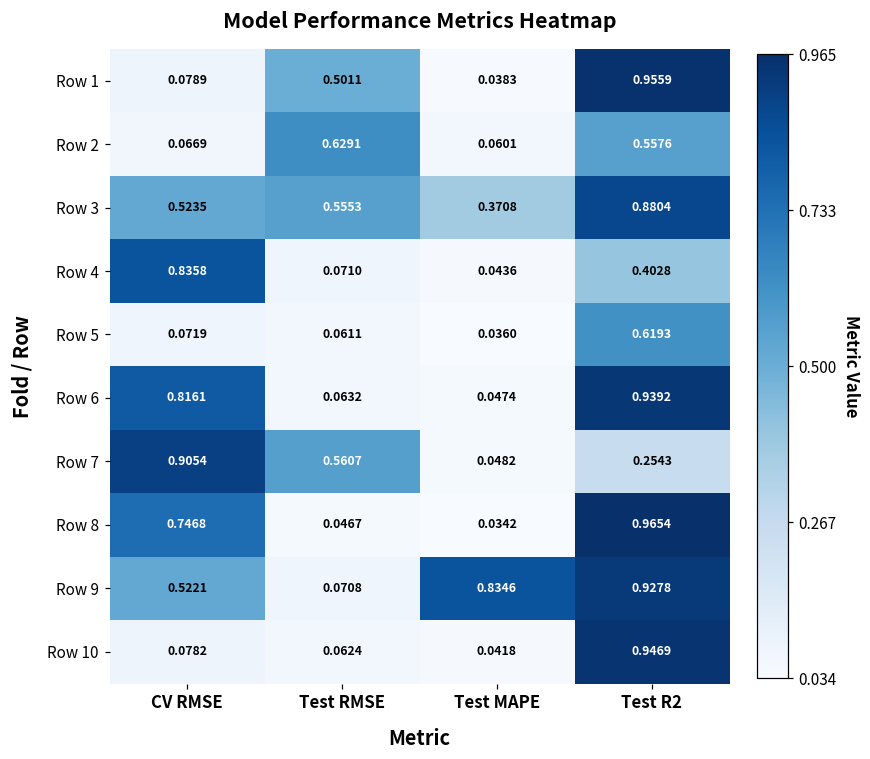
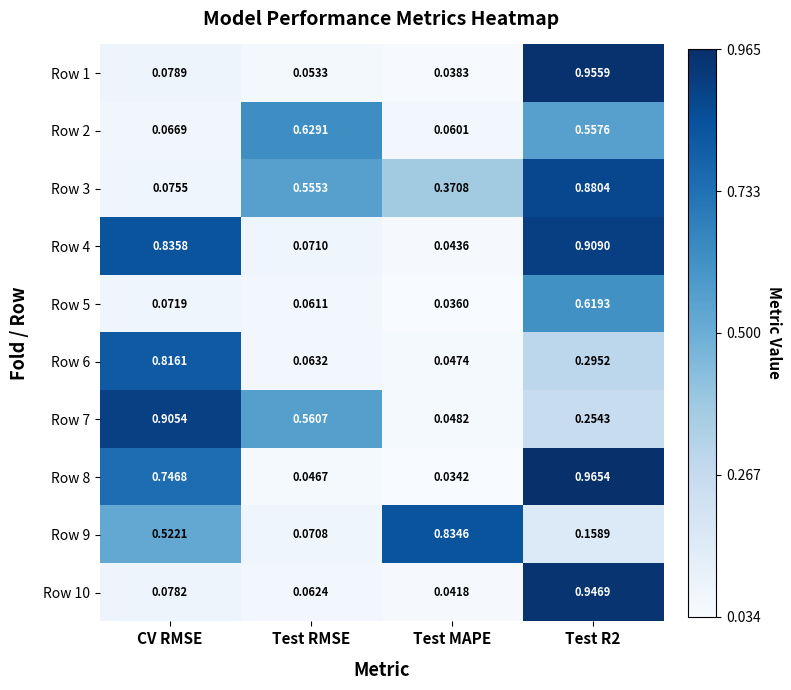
  {
    "Row 1": {
      "CV RMSE": 0.0789,
-     "Test RMSE": 0.5011,
+     "Test RMSE": 0.0533,
      "Test MAPE": 0.0383,
      "Test R2": 0.9559
    },
    "Row 2": {
      "CV RMSE": 0.0669,
      "Test RMSE": 0.6291,
      "Test MAPE": 0.0601,
      "Test R2": 0.5576
    },
    "Row 3": {
-     "CV RMSE": 0.5235,
+     "CV RMSE": 0.0755,
      "Test RMSE": 0.5553,
      "Test MAPE": 0.3708,
      "Test R2": 0.8804
    },
    "Row 4": {
      "CV RMSE": 0.8358,
      "Test RMSE": 0.0710,
      "Test MAPE": 0.0436,
-     "Test R2": 0.4028
+     "Test R2": 0.9090
    },
    "Row 5": {
      "CV RMSE": 0.0719,
      "Test RMSE": 0.0611,
      "Test MAPE": 0.0360,
      "Test R2": 0.6193
    },
    "Row 6": {
      "CV RMSE": 0.8161,
      "Test RMSE": 0.0632,
      "Test MAPE": 0.0474,
-     "Test R2": 0.9392
+     "Test R2": 0.2952
    },
    "Row 7": {
      "CV RMSE": 0.9054,
      "Test RMSE": 0.5607,
      "Test MAPE": 0.0482,
      "Test R2": 0.2543
    },
    "Row 8": {
      "CV RMSE": 0.7468,
      "Test RMSE": 0.0467,
      "Test MAPE": 0.0342,
      "Test R2": 0.9654
    },
    "Row 9": {
      "CV RMSE": 0.5221,
      "Test RMSE": 0.0708,
      "Test MAPE": 0.8346,
-     "Test R2": 0.9278
+     "Test R2": 0.1589
    },
    "Row 10": {
      "CV RMSE": 0.0782,
      "Test RMSE": 0.0624,
      "Test MAPE": 0.0418,
      "Test R2": 0.9469
    }
  }
